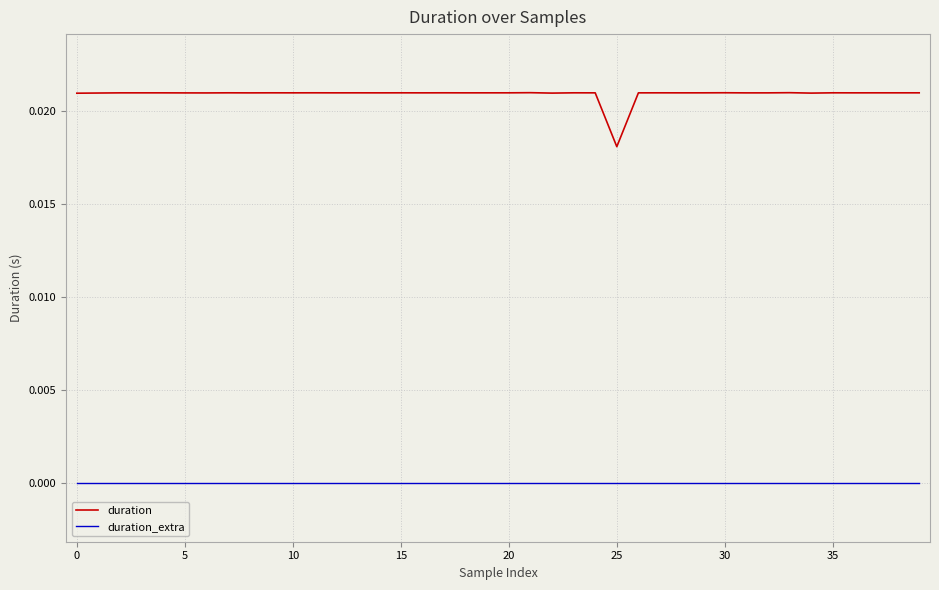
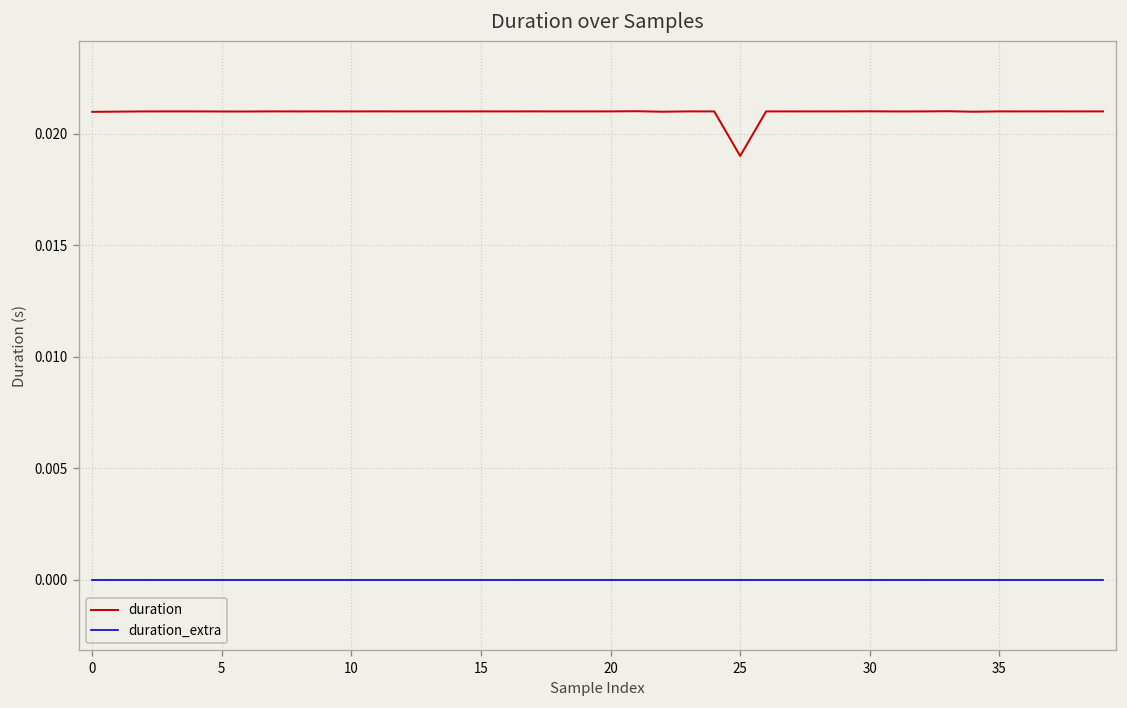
  {
    "duration": {
      "0": 0.0210,
      "5": 0.0210,
      "10": 0.0210,
      "15": 0.0210,
      "20": 0.0210,
-     "25": 0.0181,
+     "25": 0.0190,
      "30": 0.0210,
      "35": 0.0210
    },
    "duration_extra": {
      "0": 0.0000,
      "5": 0.0000,
      "10": 0.0000,
      "15": 0.0000,
      "20": 0.0000,
      "25": 0.0000,
      "30": 0.0000,
      "35": 0.0000
    }
  }
